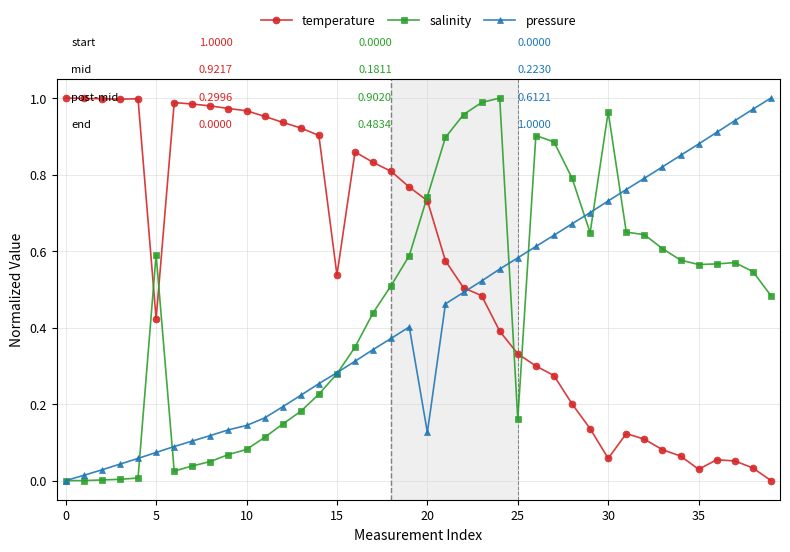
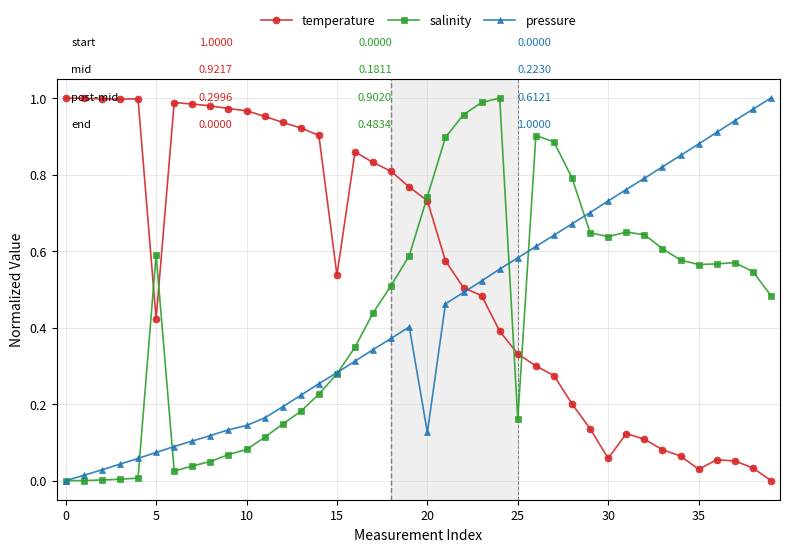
  {
    "temperature": {
      "0": 1.00,
      "5": 0.42,
      "10": 0.97,
      "15": 0.54,
      "20": 0.73,
      "25": 0.33,
      "30": 0.06,
      "35": 0.03
    },
    "salinity": {
      "5": 0.59,
      "10": 0.08,
      "20": 0.74,
      "25": 0.16,
-     "30": 0.96,
+     "30": 0.64,
      "35": 0.56
    },
    "pressure": {
      "5": 0.07,
      "10": 0.14,
      "20": 0.13,
      "25": 0.58,
      "30": 0.73,
      "35": 0.88
    }
  }
